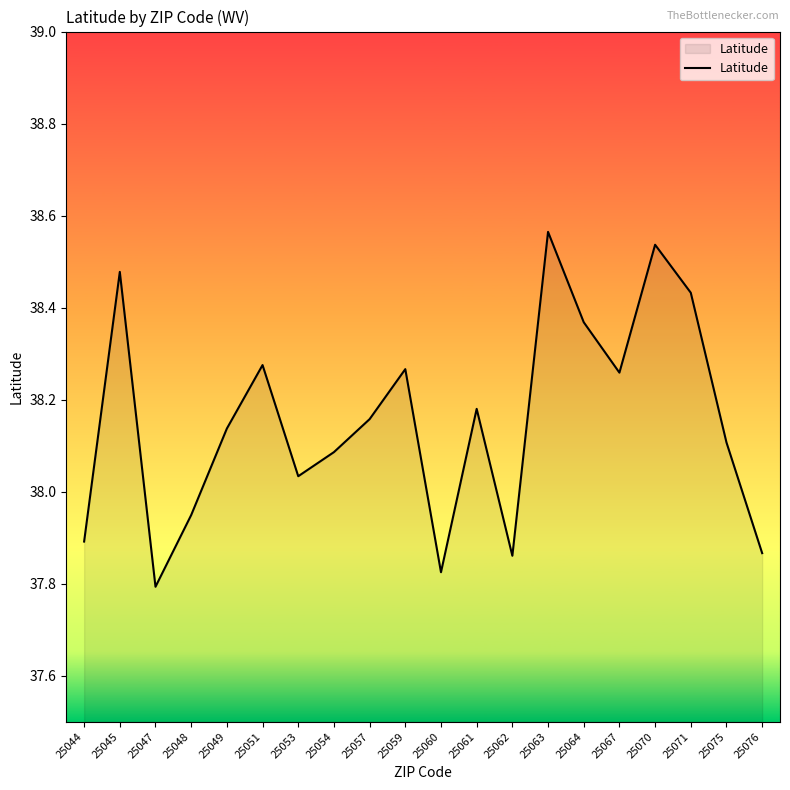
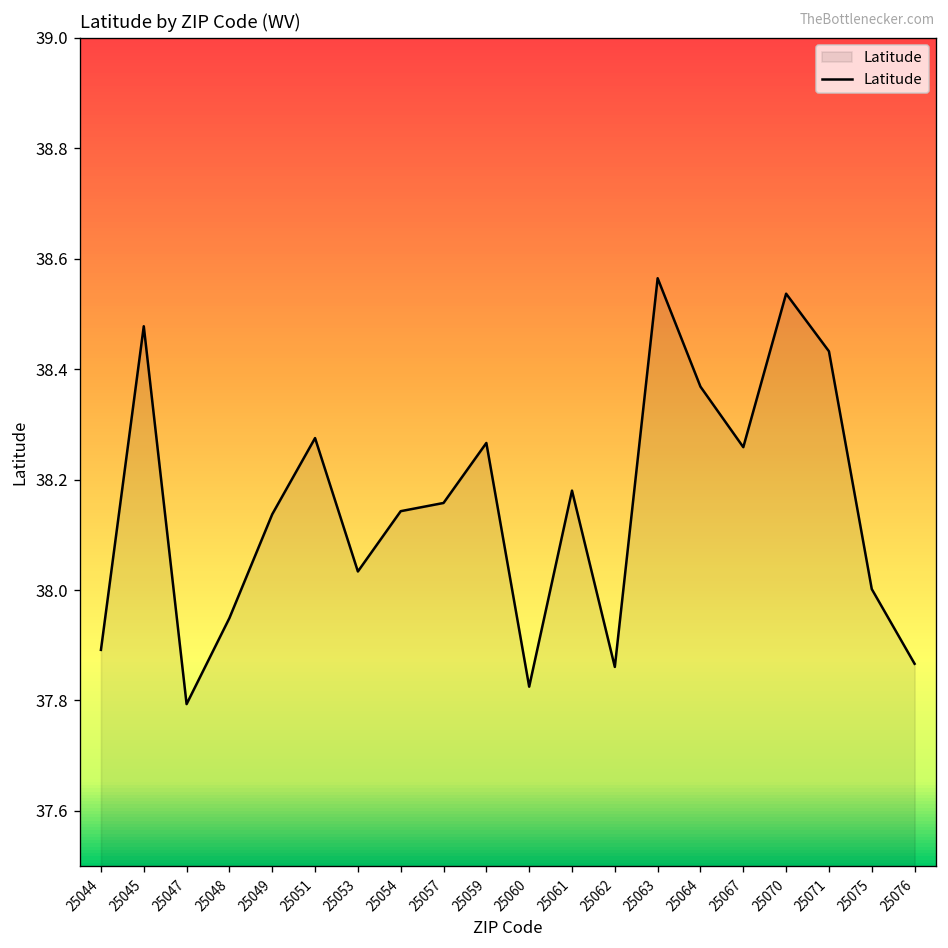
  {
    "25044": 37.89,
    "25045": 38.48,
    "25047": 37.79,
    "25048": 37.95,
    "25049": 38.14,
    "25051": 38.28,
    "25053": 38.03,
-   "25054": 38.09,
+   "25054": 38.14,
    "25057": 38.16,
    "25059": 38.27,
    "25060": 37.82,
    "25061": 38.18,
    "25062": 37.86,
    "25063": 38.56,
    "25064": 38.37,
    "25067": 38.26,
    "25070": 38.54,
    "25071": 38.43,
-   "25075": 38.11,
+   "25075": 38.00,
    "25076": 37.87
  }
